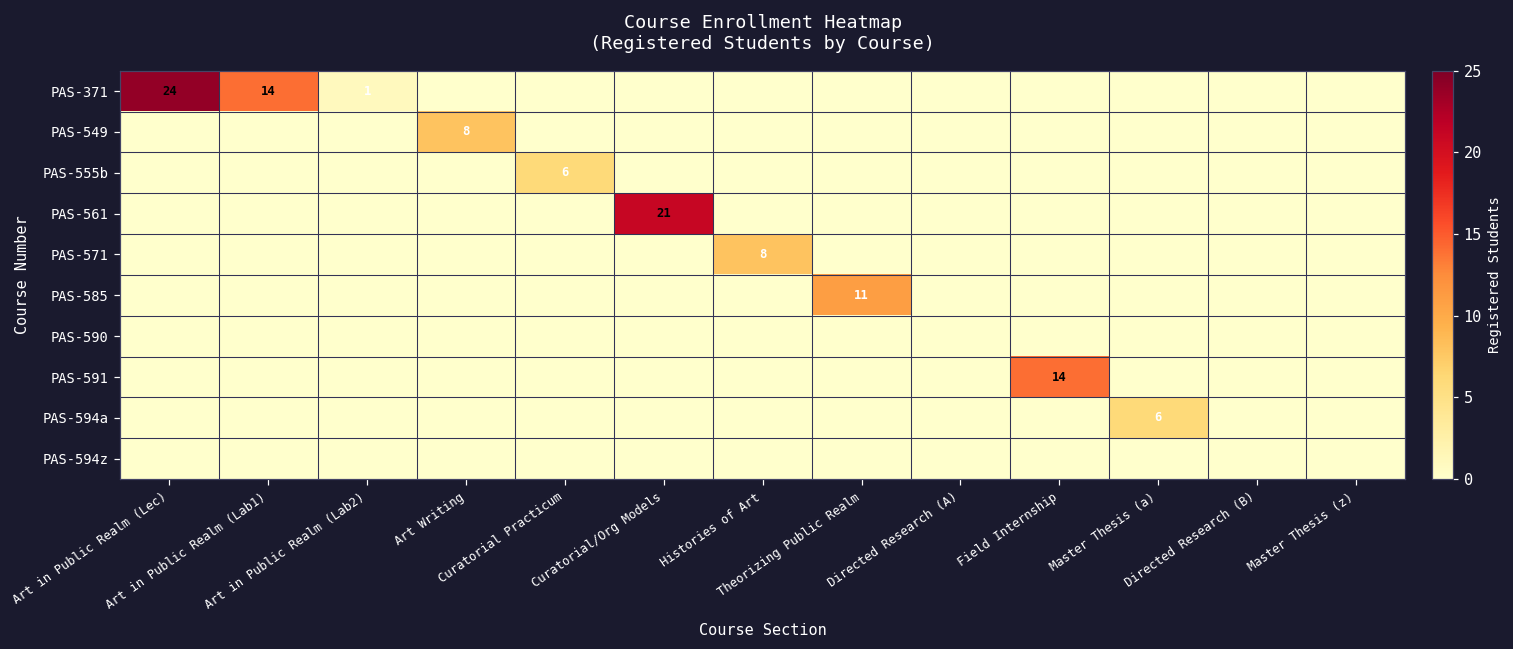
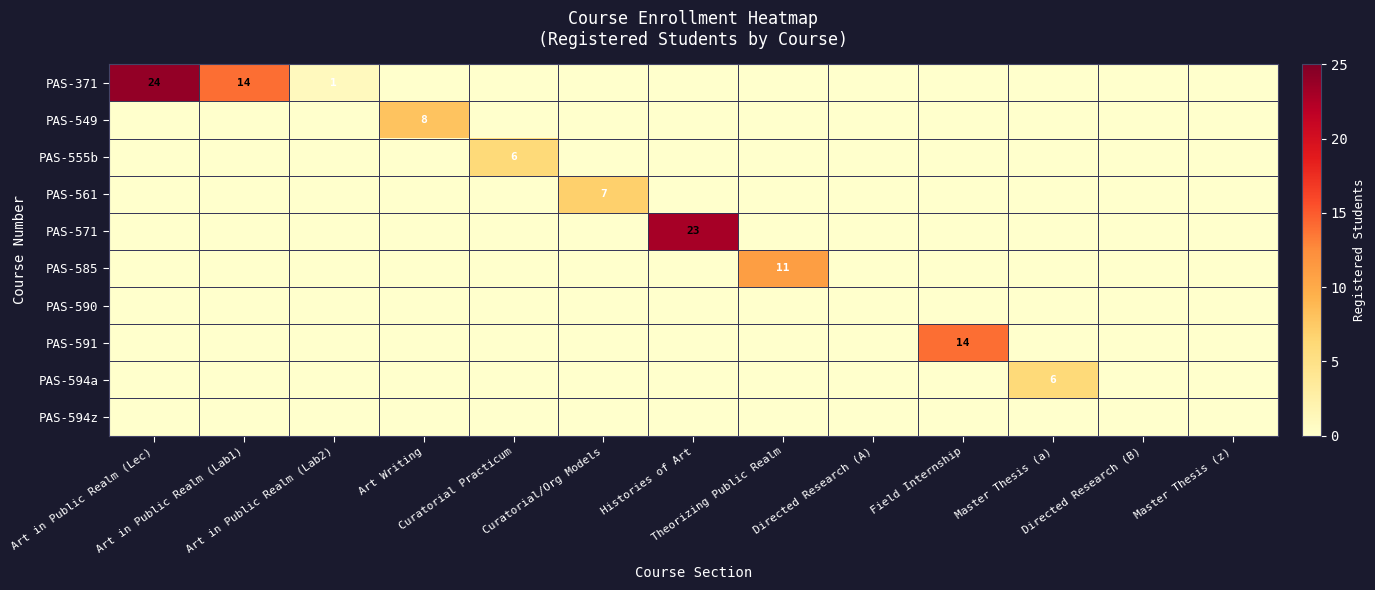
  {
    "PAS-371": {
      "Art in Public Realm (Lec)": 24,
      "Art in Public Realm (Lab1)": 14,
      "Art in Public Realm (Lab2)": 1
    },
    "PAS-549": {
      "Art Writing": 8
    },
    "PAS-555b": {
      "Curatorial Practicum": 6
    },
    "PAS-561": {
-     "Curatorial/Org Models": 21
+     "Curatorial/Org Models": 7
    },
    "PAS-571": {
-     "Histories of Art": 8
+     "Histories of Art": 23
    },
    "PAS-585": {
      "Theorizing Public Realm": 11
    },
    "PAS-591": {
      "Field Internship": 14
    },
    "PAS-594a": {
      "Master Thesis (a)": 6
    }
  }
